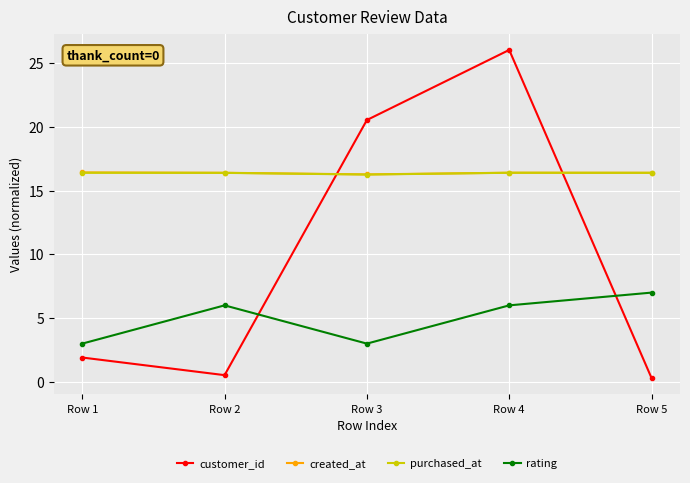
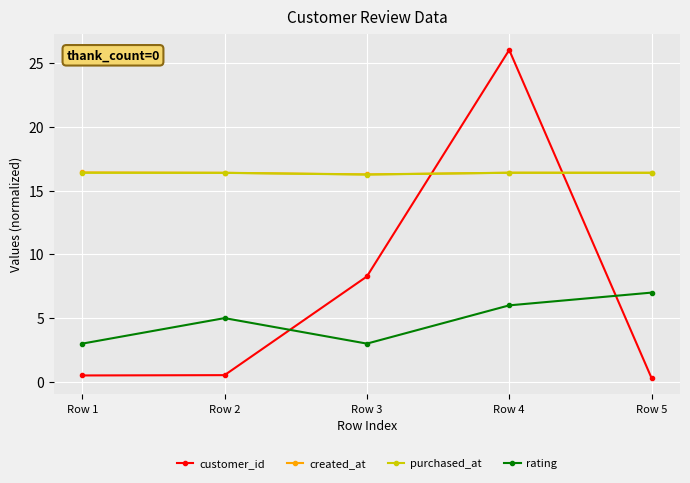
  {
    "customer_id": {
-     "Row 1": 1.9,
+     "Row 1": 0.5,
      "Row 2": 0.5,
-     "Row 3": 20.5,
+     "Row 3": 8.3,
      "Row 4": 26.0,
      "Row 5": 0.3
    },
    "rating": {
      "Row 1": 3,
-     "Row 2": 6,
+     "Row 2": 5,
      "Row 3": 3,
      "Row 4": 6,
      "Row 5": 7
    }
  }
